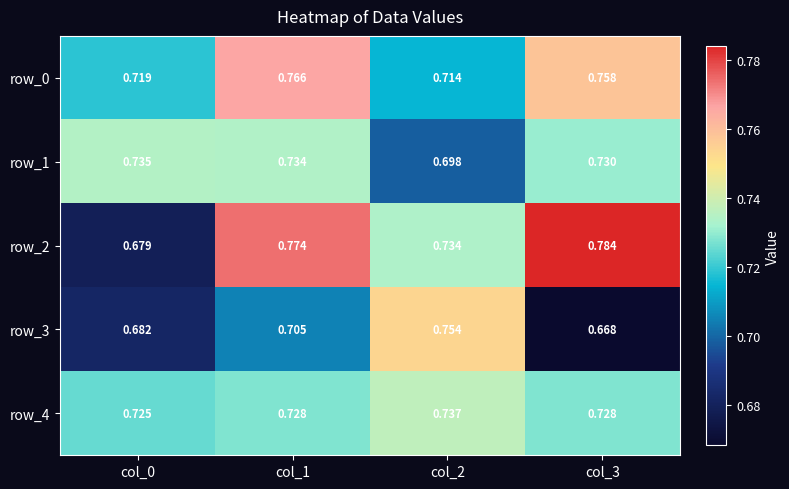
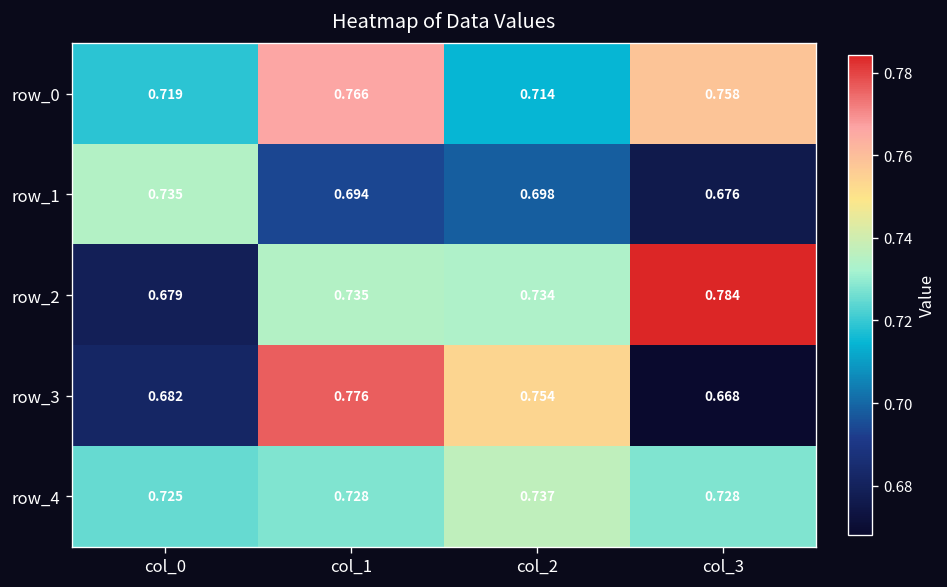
  {
    "row_0": {
      "col_0": 0.719,
      "col_1": 0.766,
      "col_2": 0.714,
      "col_3": 0.758
    },
    "row_1": {
      "col_0": 0.735,
-     "col_1": 0.734,
+     "col_1": 0.694,
      "col_2": 0.698,
-     "col_3": 0.730
+     "col_3": 0.676
    },
    "row_2": {
      "col_0": 0.679,
-     "col_1": 0.774,
+     "col_1": 0.735,
      "col_2": 0.734,
      "col_3": 0.784
    },
    "row_3": {
      "col_0": 0.682,
-     "col_1": 0.705,
+     "col_1": 0.776,
      "col_2": 0.754,
      "col_3": 0.668
    },
    "row_4": {
      "col_0": 0.725,
      "col_1": 0.728,
      "col_2": 0.737,
      "col_3": 0.728
    }
  }
